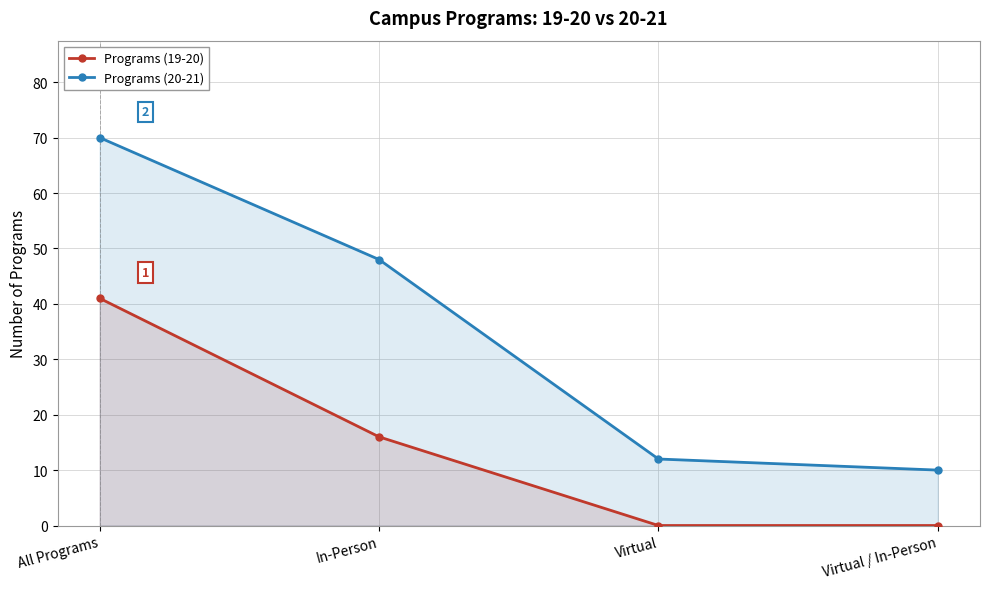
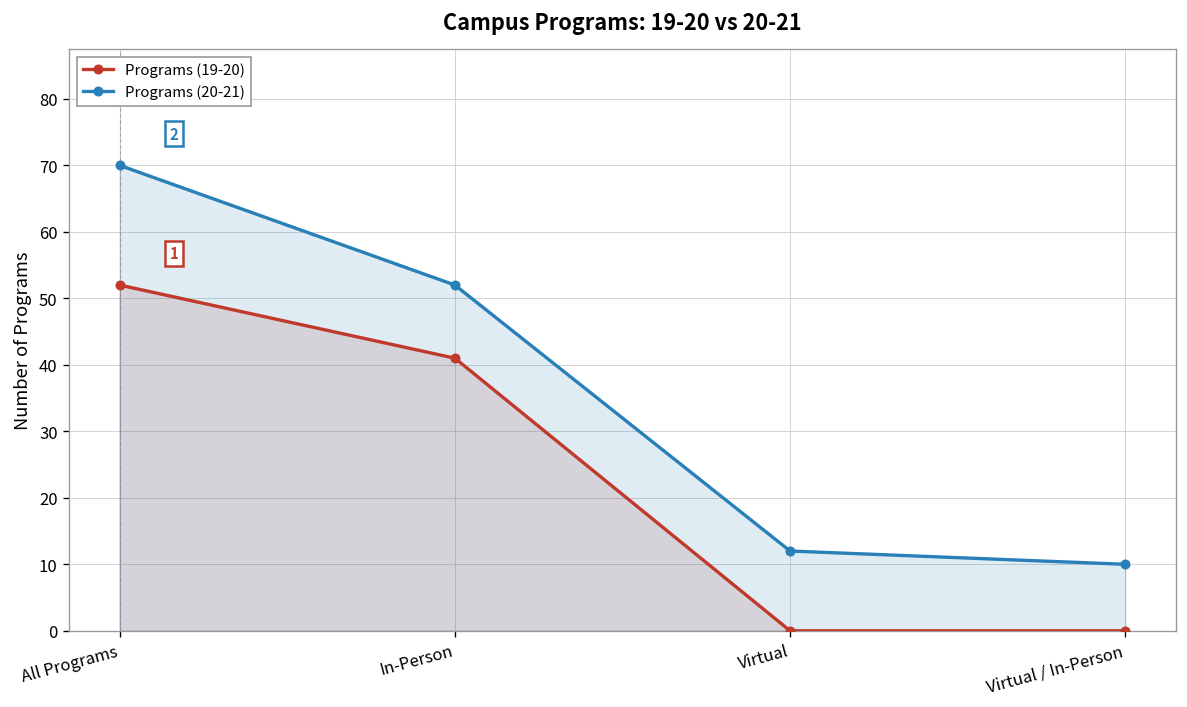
  {
    "Programs (19-20)": {
-     "All Programs": 41,
-     "In-Person": 16,
+     "All Programs": 52,
+     "In-Person": 41,
      "Virtual": 0,
      "Virtual / In-Person": 0
    },
    "Programs (20-21)": {
      "All Programs": 70,
-     "In-Person": 48,
+     "In-Person": 52,
      "Virtual": 12,
      "Virtual / In-Person": 10
    }
  }
